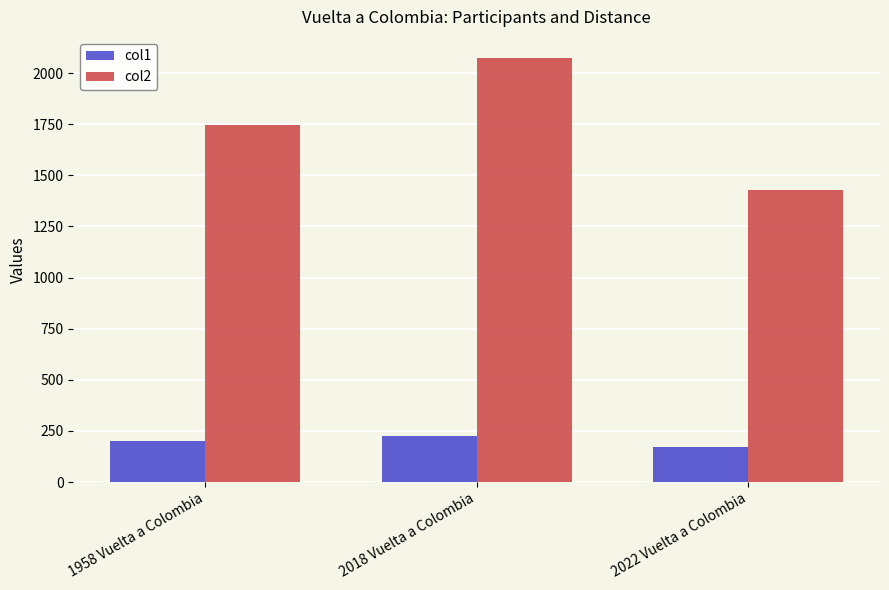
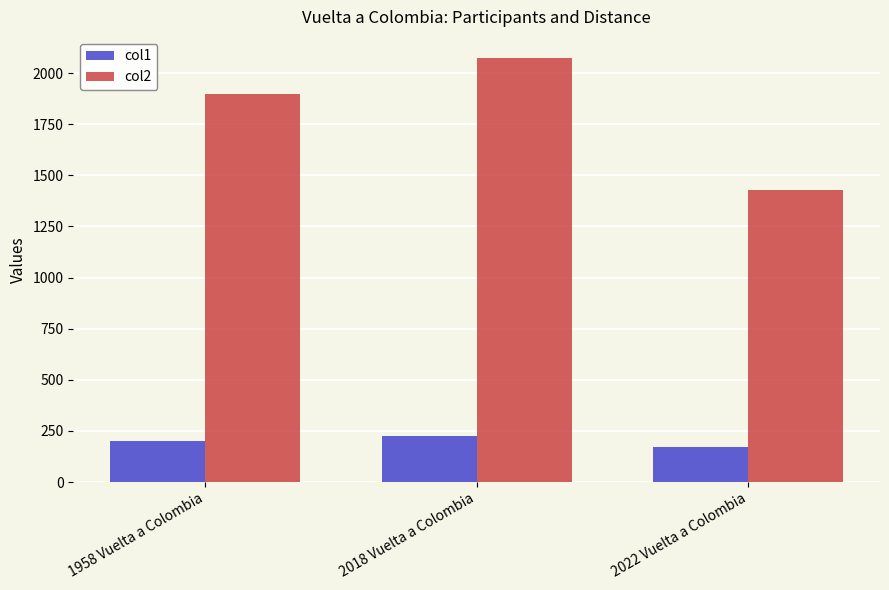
  {
    "col1": {
      "1958 Vuelta a Colombia": 200,
      "2018 Vuelta a Colombia": 230,
      "2022 Vuelta a Colombia": 170
    },
    "col2": {
-     "1958 Vuelta a Colombia": 1750,
+     "1958 Vuelta a Colombia": 1900,
      "2018 Vuelta a Colombia": 2070,
      "2022 Vuelta a Colombia": 1430
    }
  }
